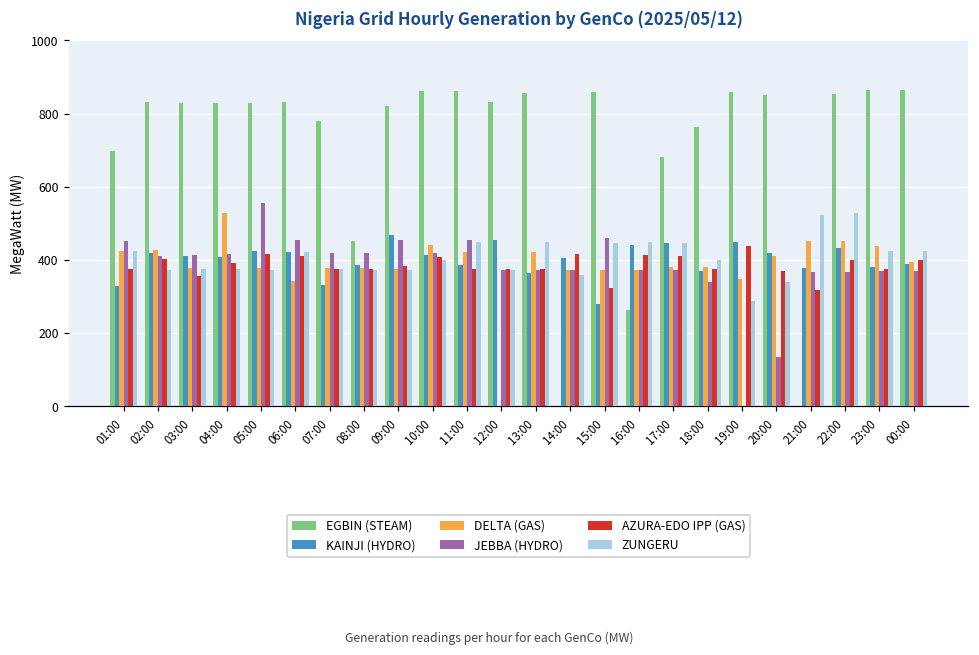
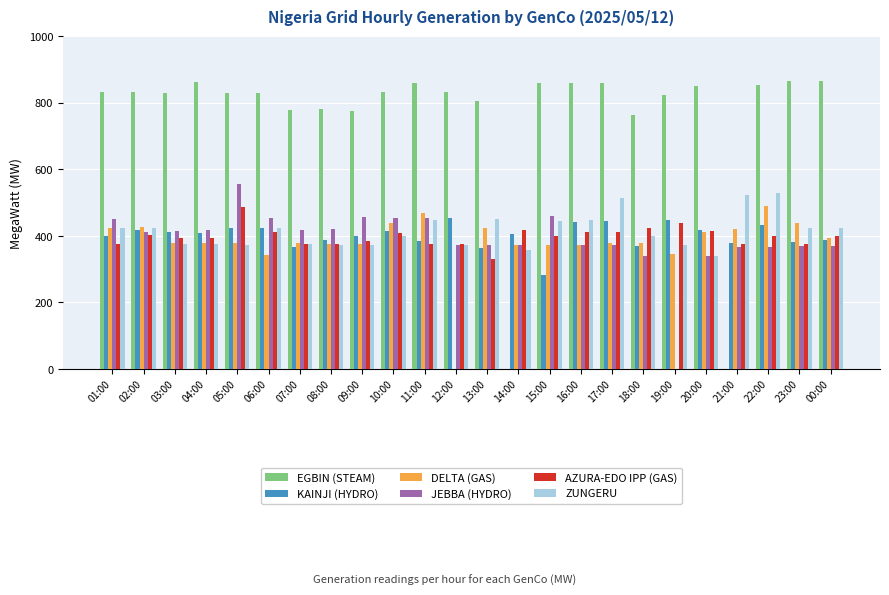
  {
    "EGBIN (STEAM)": {
-     "01:00": 700,
+     "01:00": 830,
      "02:00": 830,
      "03:00": 830,
-     "04:00": 830,
+     "04:00": 860,
      "05:00": 830,
      "06:00": 830,
      "07:00": 780,
-     "08:00": 450,
-     "09:00": 820,
-     "10:00": 860,
+     "08:00": 780,
+     "09:00": 780,
+     "10:00": 830,
      "11:00": 860,
      "12:00": 830,
-     "13:00": 860,
+     "13:00": 810,
      "14:00": 0,
      "15:00": 860,
-     "16:00": 260,
-     "17:00": 680,
+     "16:00": 860,
+     "17:00": 860,
      "18:00": 760,
-     "19:00": 860,
+     "19:00": 820,
      "20:00": 850,
      "21:00": 0,
      "22:00": 850,
      "23:00": 870,
      "00:00": 870
    },
    "KAINJI (HYDRO)": {
-     "01:00": 330,
+     "01:00": 400,
      "02:00": 420,
      "03:00": 410,
      "04:00": 410,
      "05:00": 430,
      "06:00": 420,
-     "07:00": 330,
+     "07:00": 370,
      "08:00": 390,
-     "09:00": 470,
+     "09:00": 400,
      "10:00": 420,
      "11:00": 390,
      "12:00": 450,
      "13:00": 360,
      "14:00": 410,
      "15:00": 280,
      "16:00": 440,
      "17:00": 450,
      "18:00": 370,
      "19:00": 450,
      "20:00": 420,
      "21:00": 380,
      "22:00": 430,
      "23:00": 380,
      "00:00": 390
    },
    "DELTA (GAS)": {
      "01:00": 430,
      "02:00": 430,
      "03:00": 380,
-     "04:00": 530,
+     "04:00": 380,
      "05:00": 380,
      "06:00": 340,
      "07:00": 380,
      "08:00": 380,
      "09:00": 380,
      "10:00": 440,
-     "11:00": 420,
+     "11:00": 470,
      "12:00": 0,
      "13:00": 420,
      "14:00": 370,
      "15:00": 370,
      "16:00": 370,
      "17:00": 380,
      "18:00": 380,
      "19:00": 350,
      "20:00": 410,
-     "21:00": 450,
-     "22:00": 450,
+     "21:00": 420,
+     "22:00": 490,
      "23:00": 440,
      "00:00": 390
    },
    "JEBBA (HYDRO)": {
      "01:00": 450,
      "02:00": 410,
      "03:00": 420,
      "04:00": 420,
      "05:00": 550,
      "06:00": 450,
      "07:00": 420,
      "08:00": 420,
      "09:00": 460,
-     "10:00": 420,
+     "10:00": 450,
      "11:00": 460,
      "12:00": 370,
      "13:00": 370,
      "14:00": 370,
      "15:00": 460,
      "16:00": 370,
      "17:00": 370,
      "18:00": 340,
      "19:00": 0,
-     "20:00": 130,
+     "20:00": 340,
      "21:00": 370,
      "22:00": 370,
      "23:00": 370,
      "00:00": 370
    },
    "AZURA-EDO IPP (GAS)": {
      "01:00": 380,
      "02:00": 400,
-     "03:00": 360,
+     "03:00": 400,
      "04:00": 390,
-     "05:00": 420,
+     "05:00": 490,
      "06:00": 410,
      "07:00": 380,
      "08:00": 380,
      "09:00": 380,
      "10:00": 410,
      "11:00": 380,
      "12:00": 380,
-     "13:00": 380,
+     "13:00": 330,
      "14:00": 420,
-     "15:00": 320,
+     "15:00": 400,
      "16:00": 410,
      "17:00": 410,
-     "18:00": 380,
+     "18:00": 420,
      "19:00": 440,
-     "20:00": 370,
-     "21:00": 320,
+     "20:00": 420,
+     "21:00": 380,
      "22:00": 400,
      "23:00": 380,
      "00:00": 400
    },
    "ZUNGERU": {
      "01:00": 420,
-     "02:00": 370,
+     "02:00": 420,
      "03:00": 380,
      "04:00": 380,
      "05:00": 370,
      "06:00": 420,
      "07:00": 380,
      "08:00": 370,
      "09:00": 370,
      "10:00": 400,
      "11:00": 450,
      "12:00": 370,
      "13:00": 450,
      "14:00": 360,
      "15:00": 450,
      "16:00": 450,
-     "17:00": 450,
+     "17:00": 510,
      "18:00": 400,
-     "19:00": 290,
+     "19:00": 370,
      "20:00": 340,
      "21:00": 520,
      "22:00": 530,
      "23:00": 430,
      "00:00": 420
    }
  }
